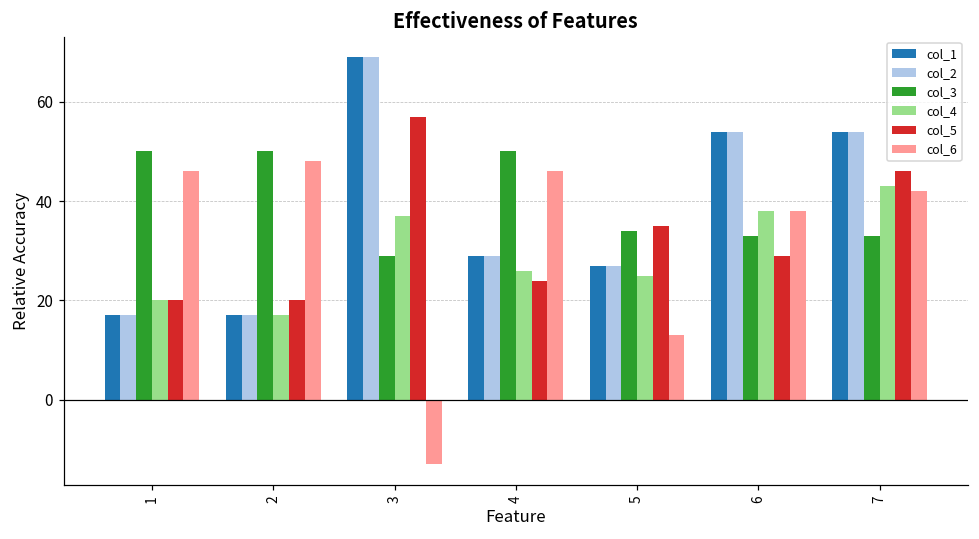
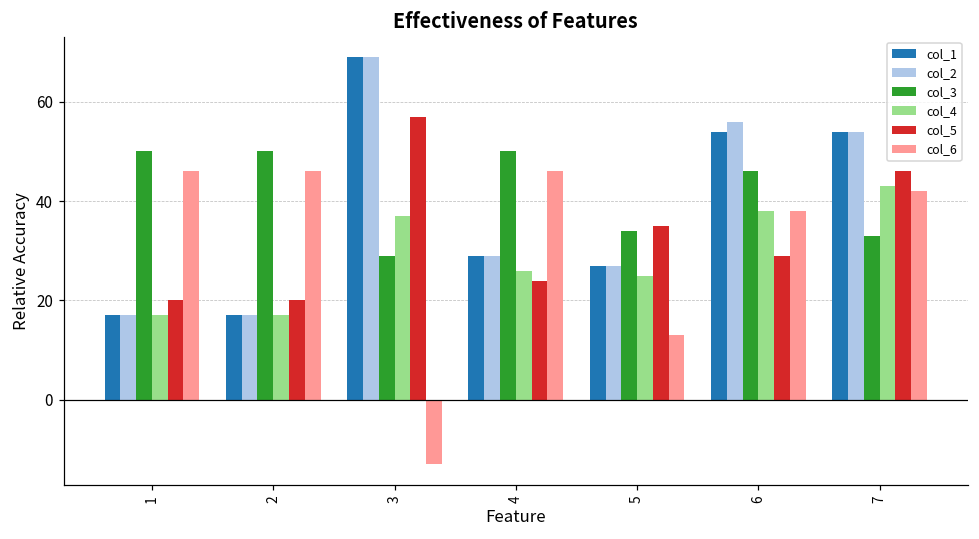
  {
    "col_1": {
      "1": 17,
      "2": 17,
      "3": 69,
      "4": 29,
      "5": 27,
      "6": 54,
      "7": 54
    },
    "col_2": {
      "1": 17,
      "2": 17,
      "3": 69,
      "4": 29,
      "5": 27,
-     "6": 54,
+     "6": 56,
      "7": 54
    },
    "col_3": {
      "1": 50,
      "2": 50,
      "3": 29,
      "4": 50,
      "5": 34,
-     "6": 33,
+     "6": 46,
      "7": 33
    },
    "col_4": {
-     "1": 20,
+     "1": 17,
      "2": 17,
      "3": 37,
      "4": 26,
      "5": 25,
      "6": 38,
      "7": 43
    },
    "col_5": {
      "1": 20,
      "2": 20,
      "3": 57,
      "4": 24,
      "5": 35,
      "6": 29,
      "7": 46
    },
    "col_6": {
      "1": 46,
-     "2": 48,
+     "2": 46,
      "3": -13,
      "4": 46,
      "5": 13,
      "6": 38,
      "7": 42
    }
  }
